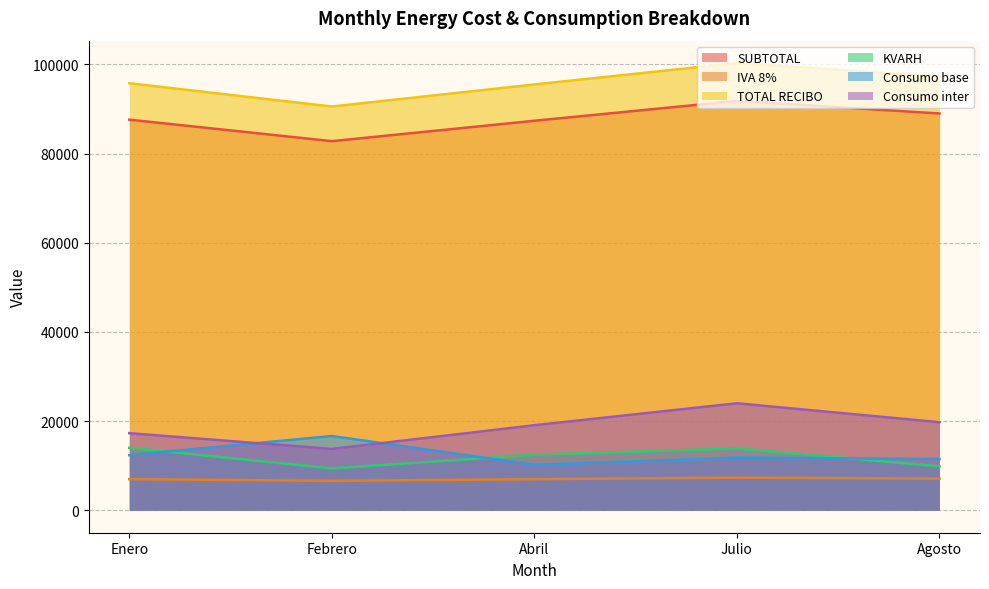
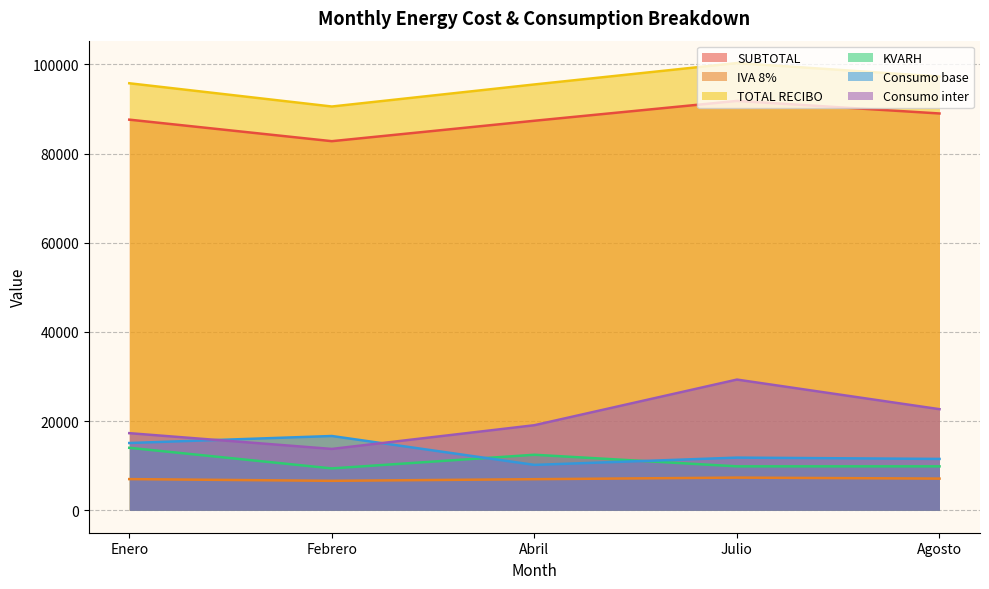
  {
    "TOTAL RECIBO": {
      "Enero": 96000,
      "Febrero": 91000,
      "Abril": 95000
    },
    "KVARH": {
      "Enero": 14000,
      "Febrero": 9000,
      "Abril": 12000,
-     "Julio": 14000,
+     "Julio": 10000,
      "Agosto": 10000
    },
    "Consumo base": {
-     "Enero": 12000,
+     "Enero": 15000,
      "Febrero": 17000,
      "Abril": 10000,
      "Julio": 12000,
      "Agosto": 12000
    },
    "Consumo inter": {
      "Enero": 17000,
      "Febrero": 14000,
      "Abril": 19000,
-     "Julio": 24000,
-     "Agosto": 20000
+     "Julio": 29000,
+     "Agosto": 23000
    }
  }
